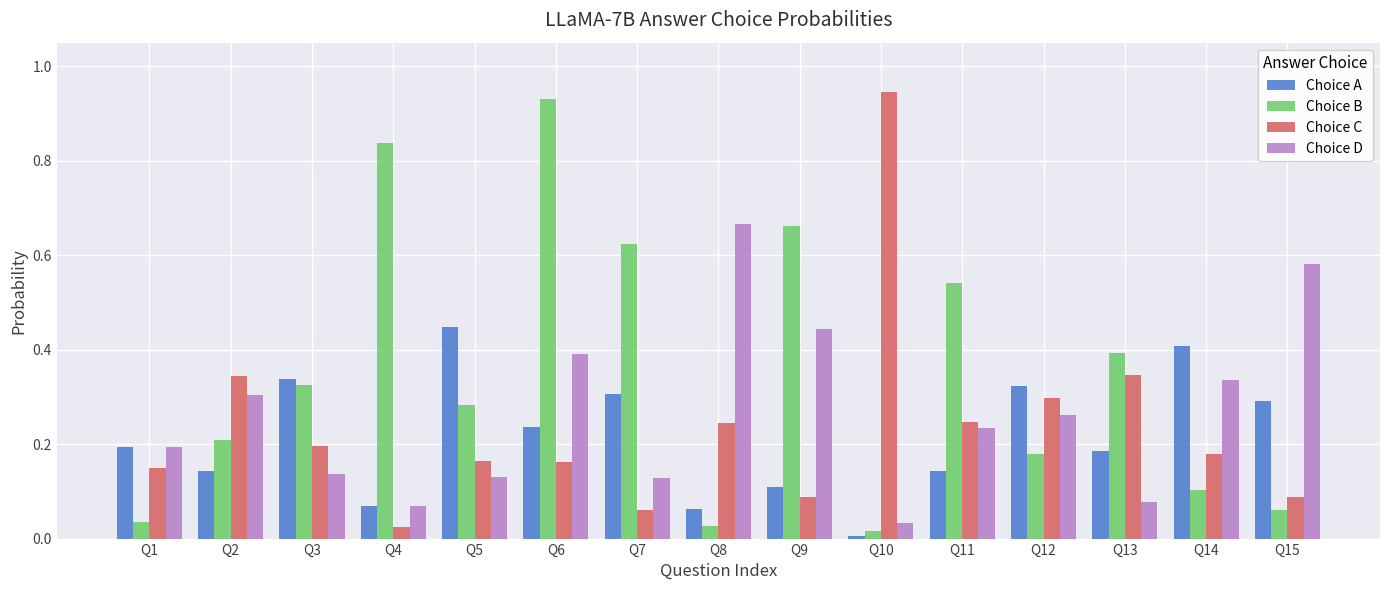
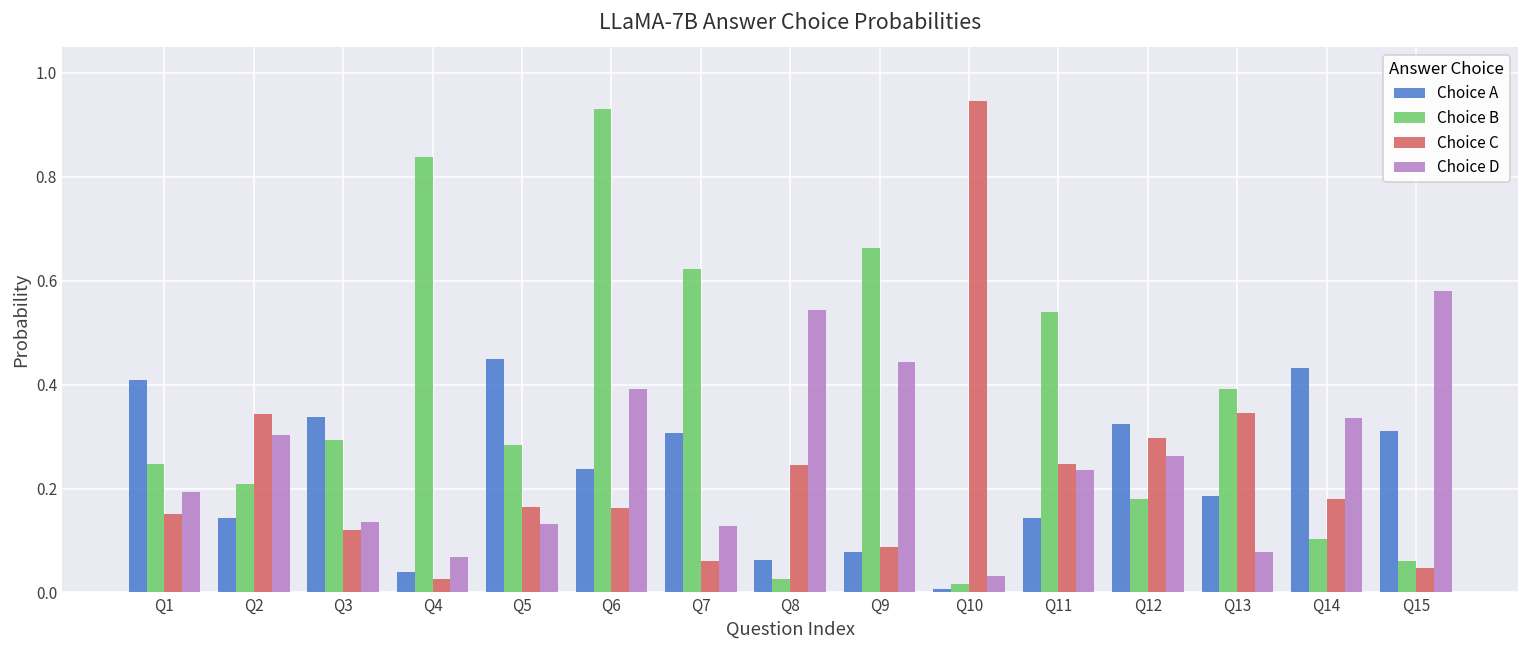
  {
    "Choice A": {
-     "Q1": 0.19,
+     "Q1": 0.41,
      "Q2": 0.14,
      "Q3": 0.34,
-     "Q4": 0.07,
+     "Q4": 0.04,
      "Q5": 0.45,
      "Q6": 0.24,
      "Q7": 0.31,
      "Q8": 0.06,
-     "Q9": 0.11,
+     "Q9": 0.08,
      "Q10": 0.01,
      "Q11": 0.14,
      "Q12": 0.32,
      "Q13": 0.19,
-     "Q14": 0.41,
-     "Q15": 0.29
+     "Q14": 0.43,
+     "Q15": 0.31
    },
    "Choice B": {
-     "Q1": 0.04,
+     "Q1": 0.25,
      "Q2": 0.21,
-     "Q3": 0.33,
+     "Q3": 0.29,
      "Q4": 0.84,
      "Q5": 0.28,
      "Q6": 0.93,
      "Q7": 0.62,
      "Q8": 0.03,
      "Q9": 0.66,
      "Q10": 0.02,
      "Q11": 0.54,
      "Q12": 0.18,
      "Q13": 0.39,
      "Q14": 0.10,
      "Q15": 0.06
    },
    "Choice C": {
      "Q1": 0.15,
      "Q2": 0.34,
-     "Q3": 0.20,
+     "Q3": 0.12,
      "Q4": 0.03,
      "Q5": 0.17,
      "Q6": 0.16,
      "Q7": 0.06,
      "Q8": 0.25,
      "Q9": 0.09,
      "Q10": 0.95,
      "Q11": 0.25,
      "Q12": 0.30,
      "Q13": 0.35,
      "Q14": 0.18,
-     "Q15": 0.09
+     "Q15": 0.05
    },
    "Choice D": {
      "Q1": 0.19,
      "Q2": 0.30,
      "Q3": 0.14,
      "Q4": 0.07,
      "Q5": 0.13,
      "Q6": 0.39,
      "Q7": 0.13,
-     "Q8": 0.67,
+     "Q8": 0.54,
      "Q9": 0.44,
      "Q10": 0.03,
      "Q11": 0.23,
      "Q12": 0.26,
      "Q13": 0.08,
      "Q14": 0.34,
      "Q15": 0.58
    }
  }
